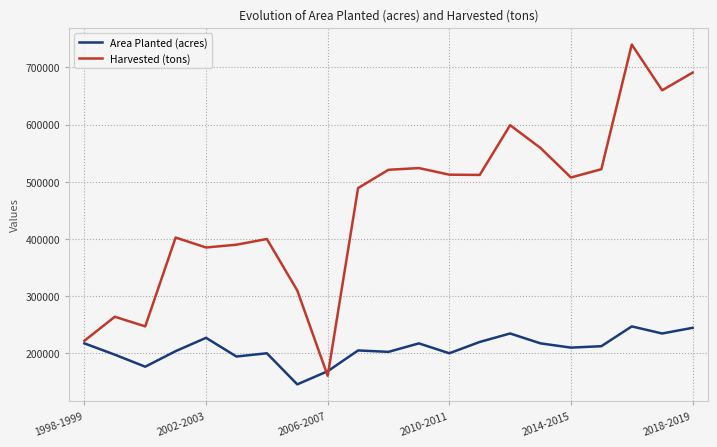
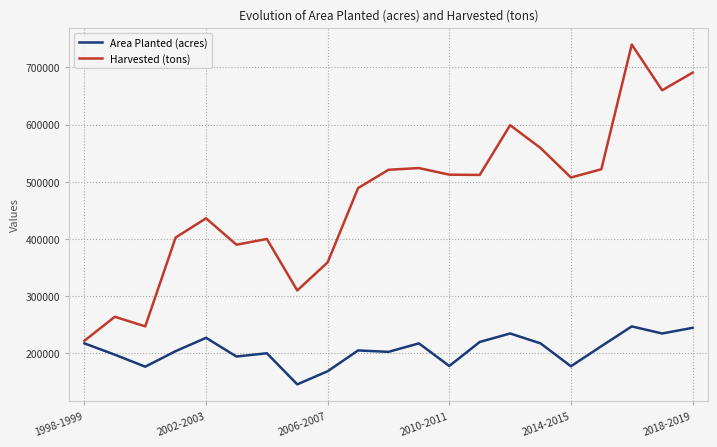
  {
    "Area Planted (acres)": {
      "1998-1999": 220000,
      "2002-2003": 230000,
      "2006-2007": 170000,
-     "2010-2011": 200000,
-     "2014-2015": 210000,
+     "2010-2011": 180000,
+     "2014-2015": 180000,
      "2018-2019": 240000
    },
    "Harvested (tons)": {
      "1998-1999": 220000,
-     "2002-2003": 390000,
-     "2006-2007": 160000,
+     "2002-2003": 440000,
+     "2006-2007": 360000,
      "2010-2011": 510000,
      "2014-2015": 510000,
      "2018-2019": 690000
    }
  }
